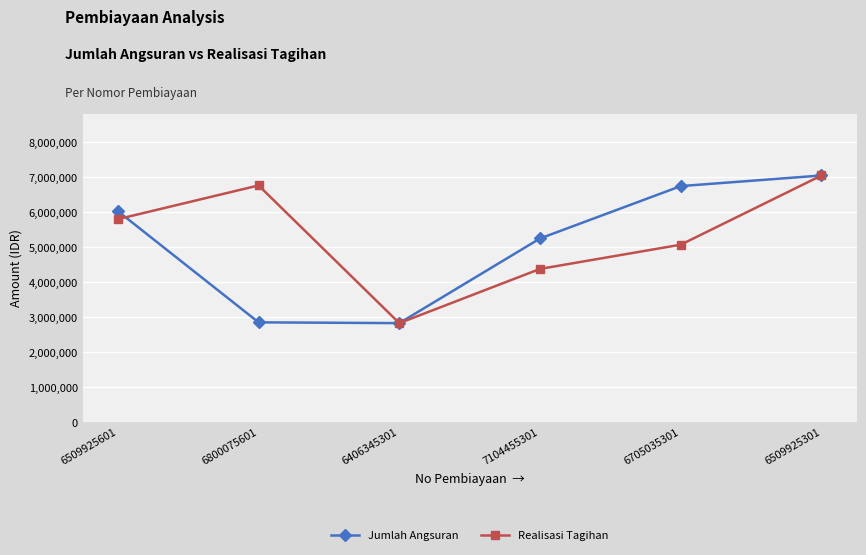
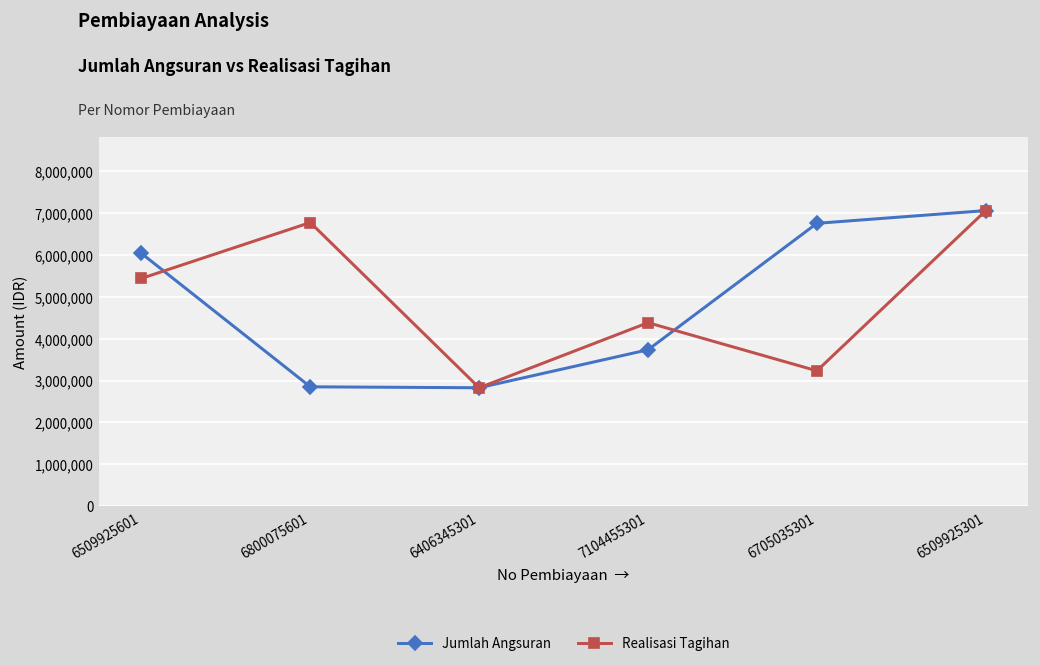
  {
    "Jumlah Angsuran": {
      "6509925601": "6,000,000",
      "6800075601": "2,800,000",
-     "7104455301": "5,300,000",
+     "7104455301": "3,700,000",
      "6705035301": "6,700,000"
    },
    "Realisasi Tagihan": {
-     "6509925601": "5,800,000",
+     "6509925601": "5,400,000",
      "6800075601": "6,800,000",
      "7104455301": "4,400,000",
-     "6705035301": "5,100,000"
+     "6705035301": "3,200,000"
    }
  }
